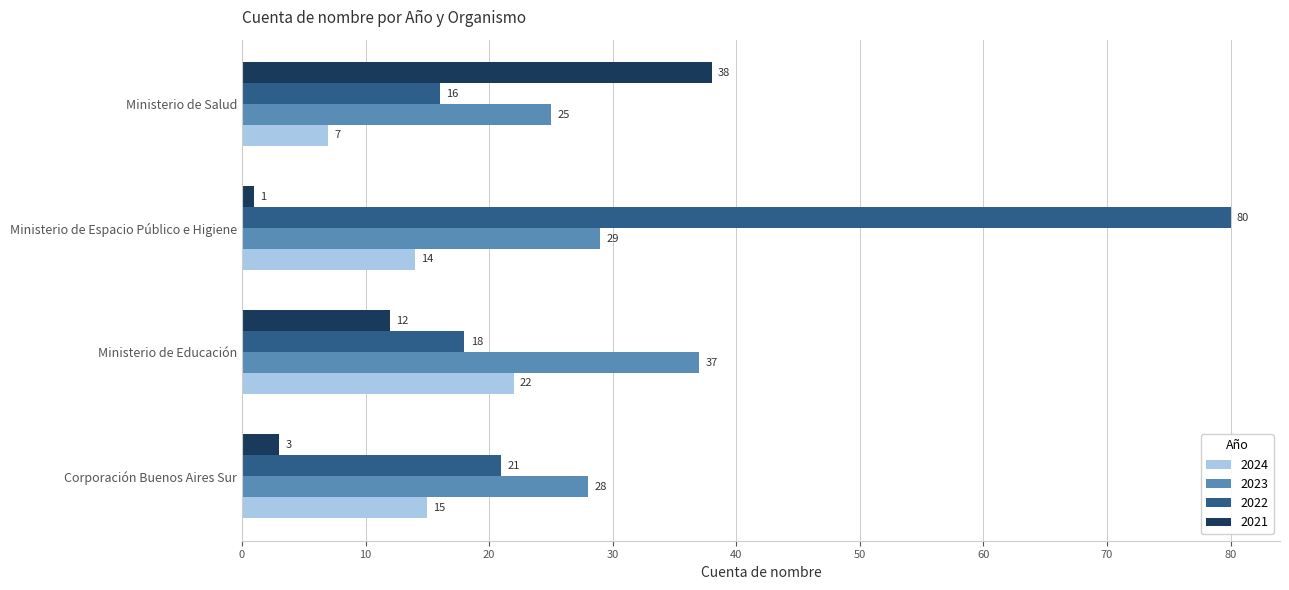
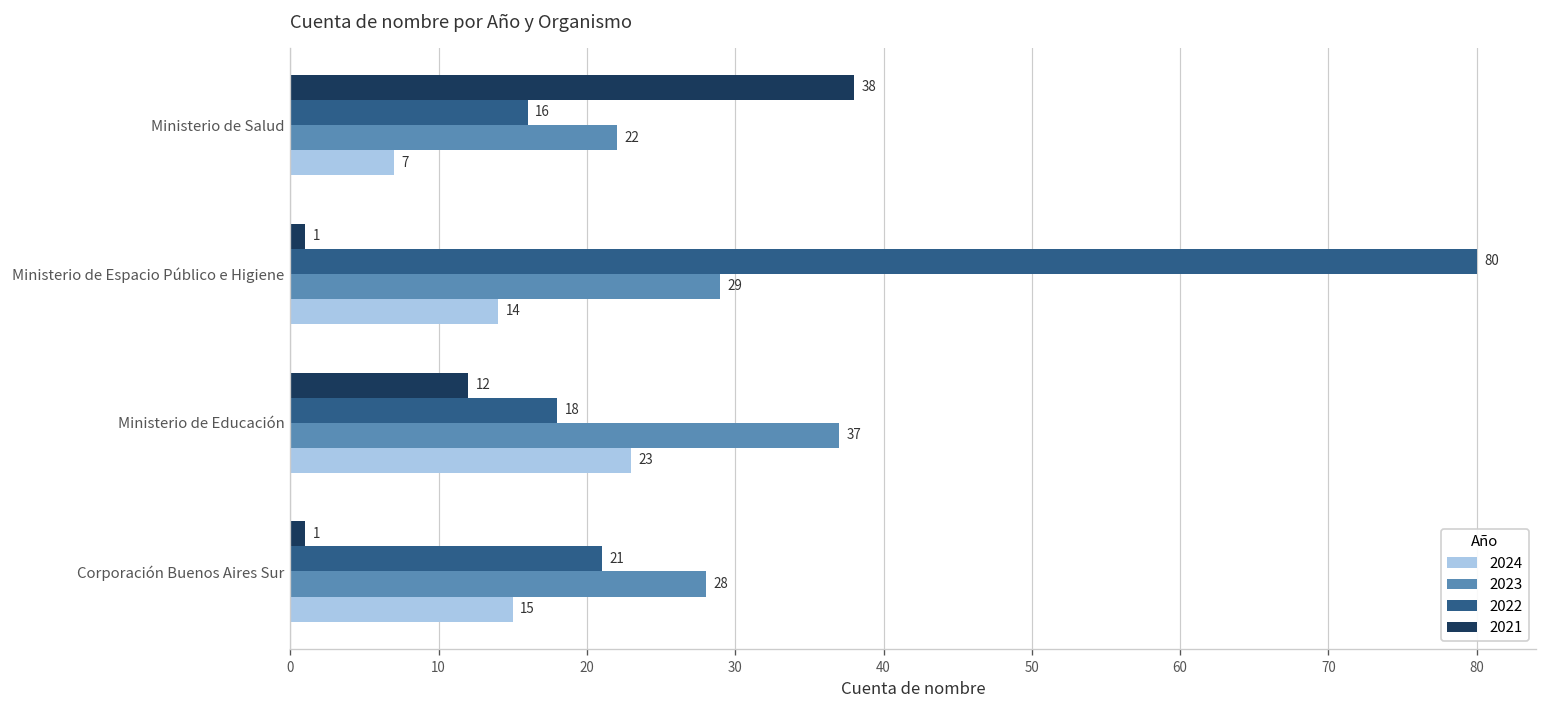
  {
    "2024": {
      "Ministerio de Salud": 7,
      "Ministerio de Espacio Público e Higiene": 14,
-     "Ministerio de Educación": 22,
+     "Ministerio de Educación": 23,
      "Corporación Buenos Aires Sur": 15
    },
    "2023": {
-     "Ministerio de Salud": 25,
+     "Ministerio de Salud": 22,
      "Ministerio de Espacio Público e Higiene": 29,
      "Ministerio de Educación": 37,
      "Corporación Buenos Aires Sur": 28
    },
    "2022": {
      "Ministerio de Salud": 16,
      "Ministerio de Espacio Público e Higiene": 80,
      "Ministerio de Educación": 18,
      "Corporación Buenos Aires Sur": 21
    },
    "2021": {
      "Ministerio de Salud": 38,
      "Ministerio de Espacio Público e Higiene": 1,
      "Ministerio de Educación": 12,
-     "Corporación Buenos Aires Sur": 3
+     "Corporación Buenos Aires Sur": 1
    }
  }
